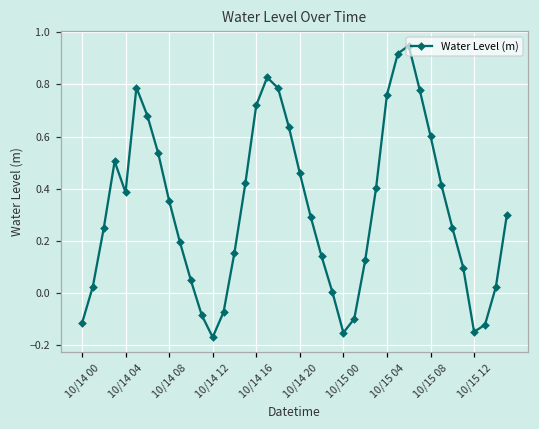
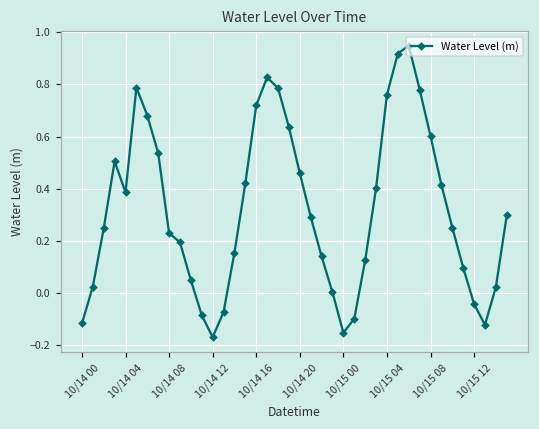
  {
    "10/14 00": -0.12,
    "10/14 04": 0.39,
-   "10/14 08": 0.35,
+   "10/14 08": 0.23,
    "10/14 12": -0.17,
    "10/14 16": 0.72,
    "10/14 20": 0.46,
    "10/15 00": -0.15,
    "10/15 04": 0.76,
    "10/15 08": 0.60,
-   "10/15 12": -0.15
+   "10/15 12": -0.04
  }
